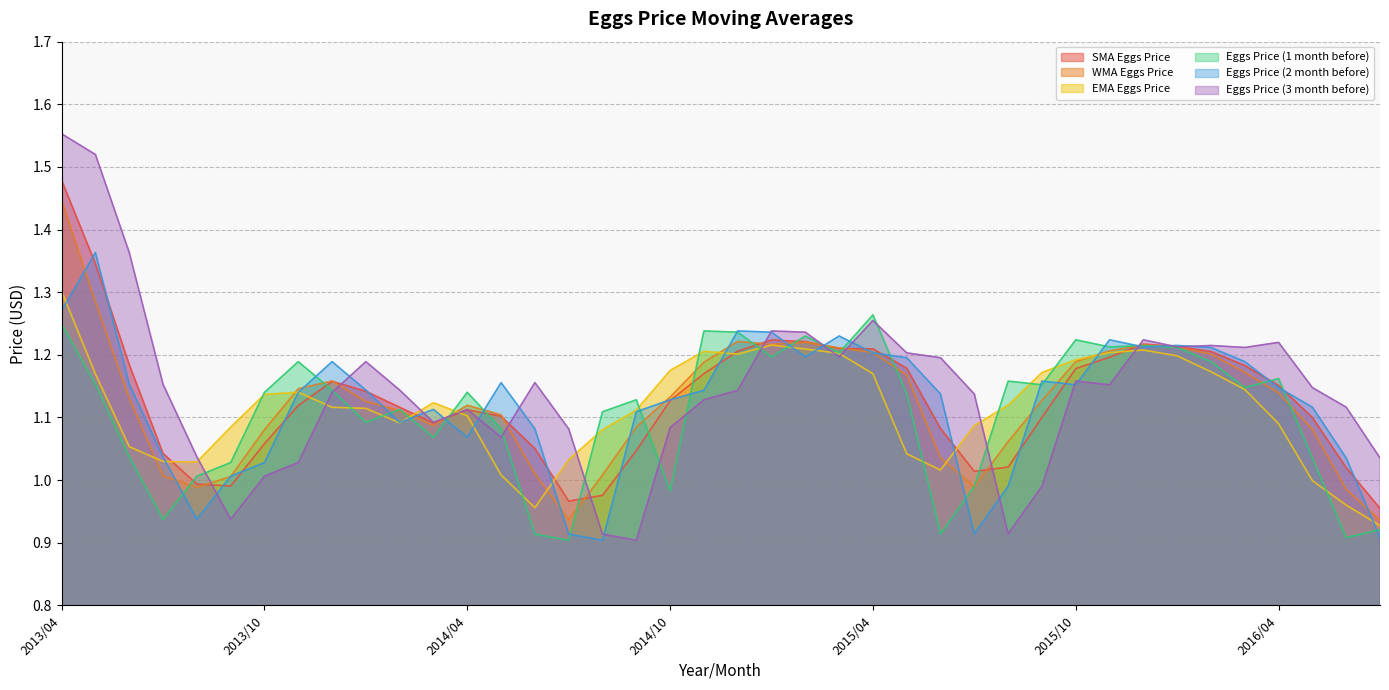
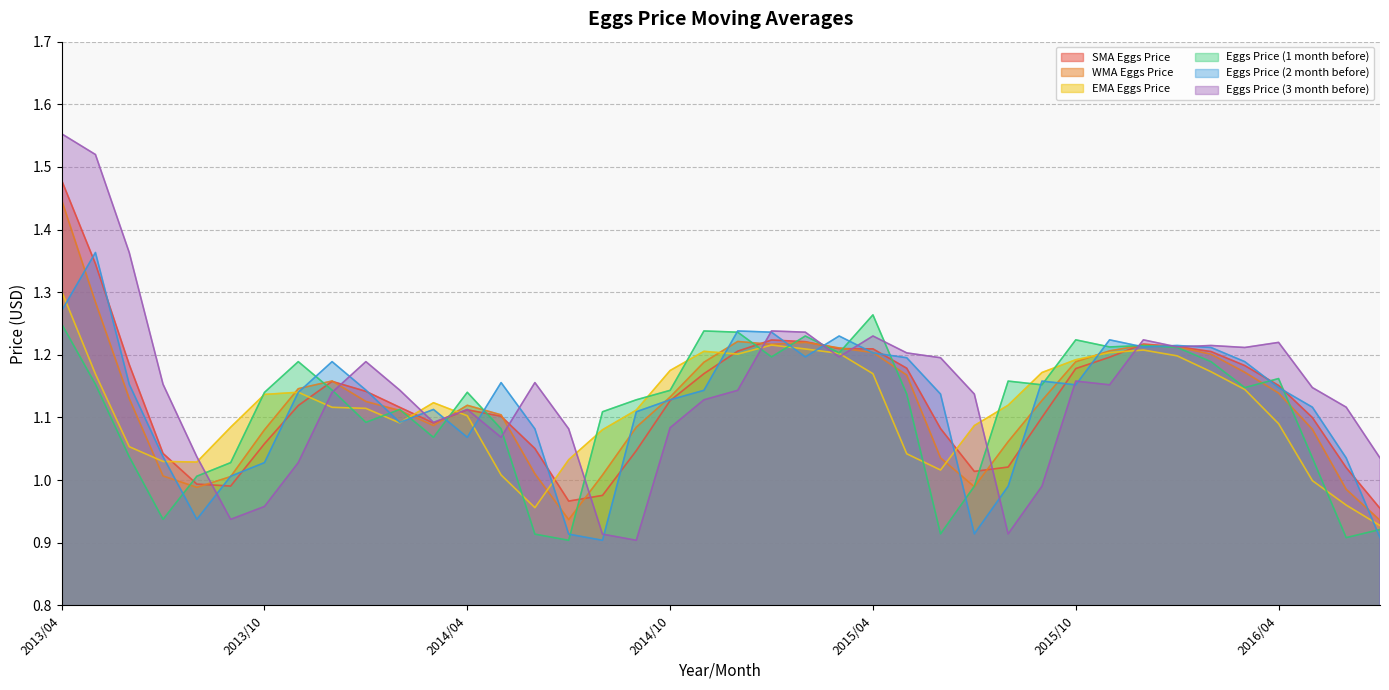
  {
    "Eggs Price (1 month before)": {
      "2013/04": 1.25,
      "2014/04": 1.14,
-     "2014/10": 0.98,
+     "2014/10": 1.14,
      "2015/04": 1.26,
      "2015/10": 1.22,
      "2016/04": 1.16
    },
    "Eggs Price (2 month before)": {
      "2013/04": 1.27,
      "2013/10": 1.03,
      "2014/04": 1.07,
      "2015/10": 1.15
    },
    "Eggs Price (3 month before)": {
      "2013/04": 1.55,
-     "2013/10": 1.01,
+     "2013/10": 0.96,
      "2014/10": 1.08,
-     "2015/04": 1.25,
+     "2015/04": 1.23,
      "2015/10": 1.16,
      "2016/04": 1.22
    }
  }
